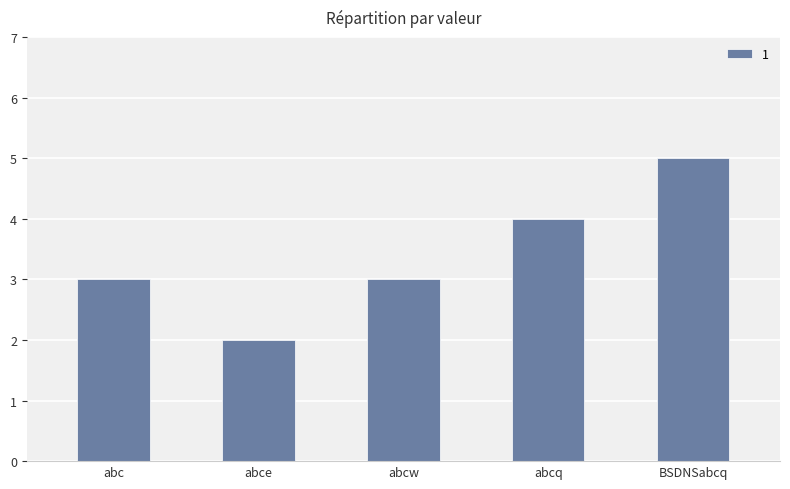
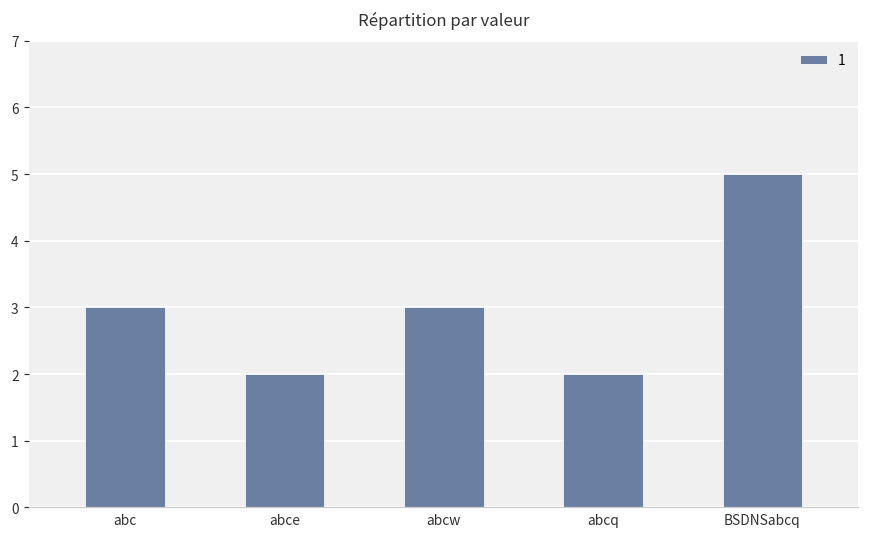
  {
    "abc": 3,
    "abce": 2,
    "abcw": 3,
-   "abcq": 4,
+   "abcq": 2,
    "BSDNSabcq": 5
  }
